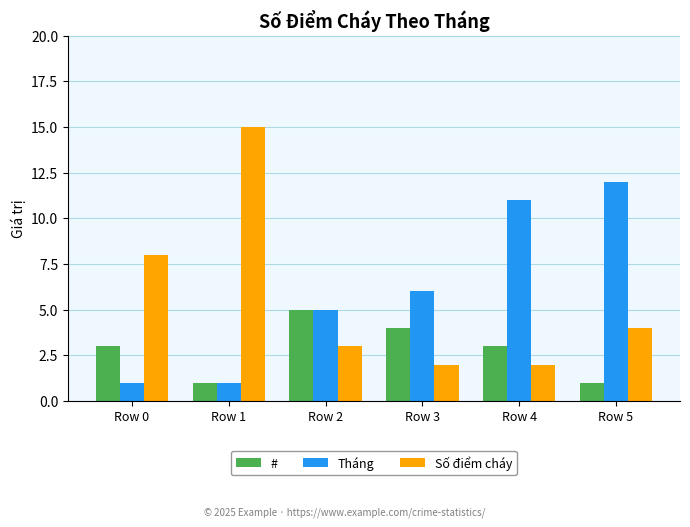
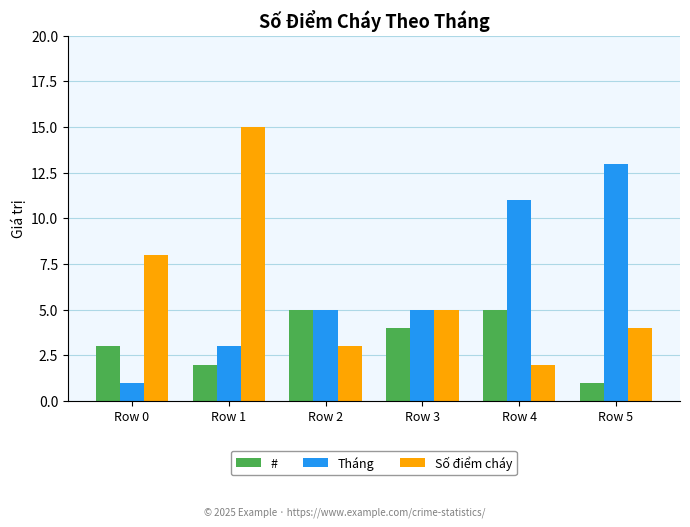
  {
    "#": {
      "Row 0": 3,
-     "Row 1": 1,
+     "Row 1": 2,
      "Row 2": 5,
      "Row 3": 4,
-     "Row 4": 3,
+     "Row 4": 5,
      "Row 5": 1
    },
    "Tháng": {
      "Row 0": 1,
-     "Row 1": 1,
+     "Row 1": 3,
      "Row 2": 5,
-     "Row 3": 6,
+     "Row 3": 5,
      "Row 4": 11,
-     "Row 5": 12
+     "Row 5": 13
    },
    "Số điểm cháy": {
      "Row 0": 8,
      "Row 1": 15,
      "Row 2": 3,
-     "Row 3": 2,
+     "Row 3": 5,
      "Row 4": 2,
      "Row 5": 4
    }
  }
